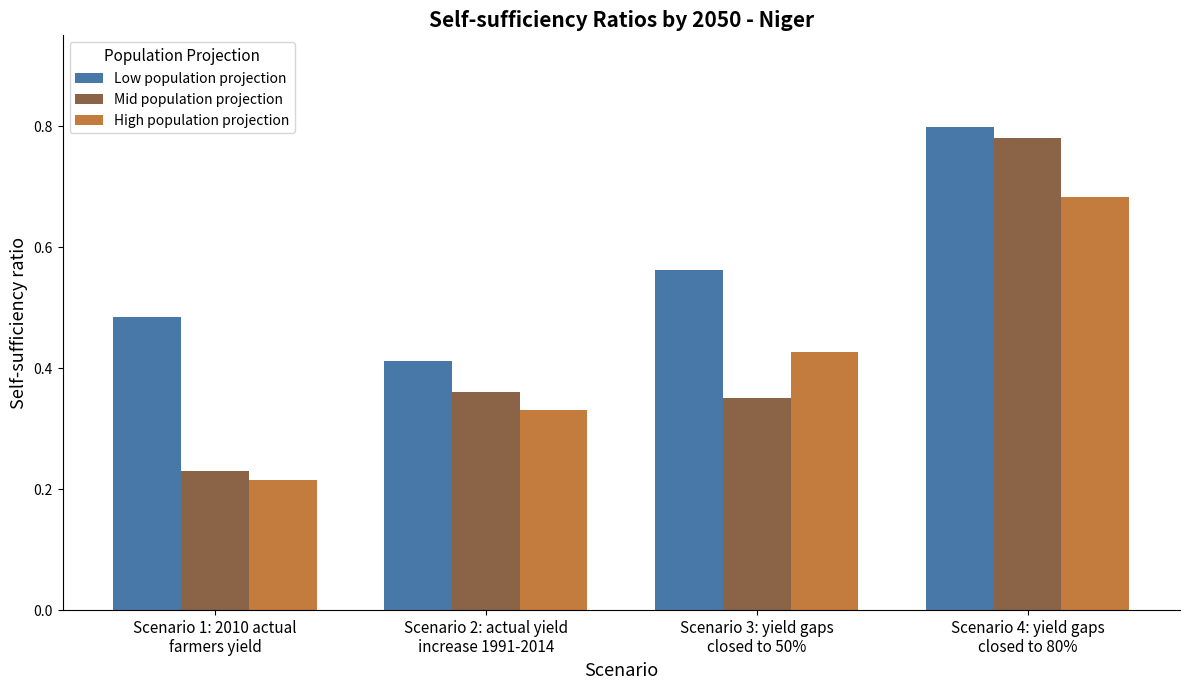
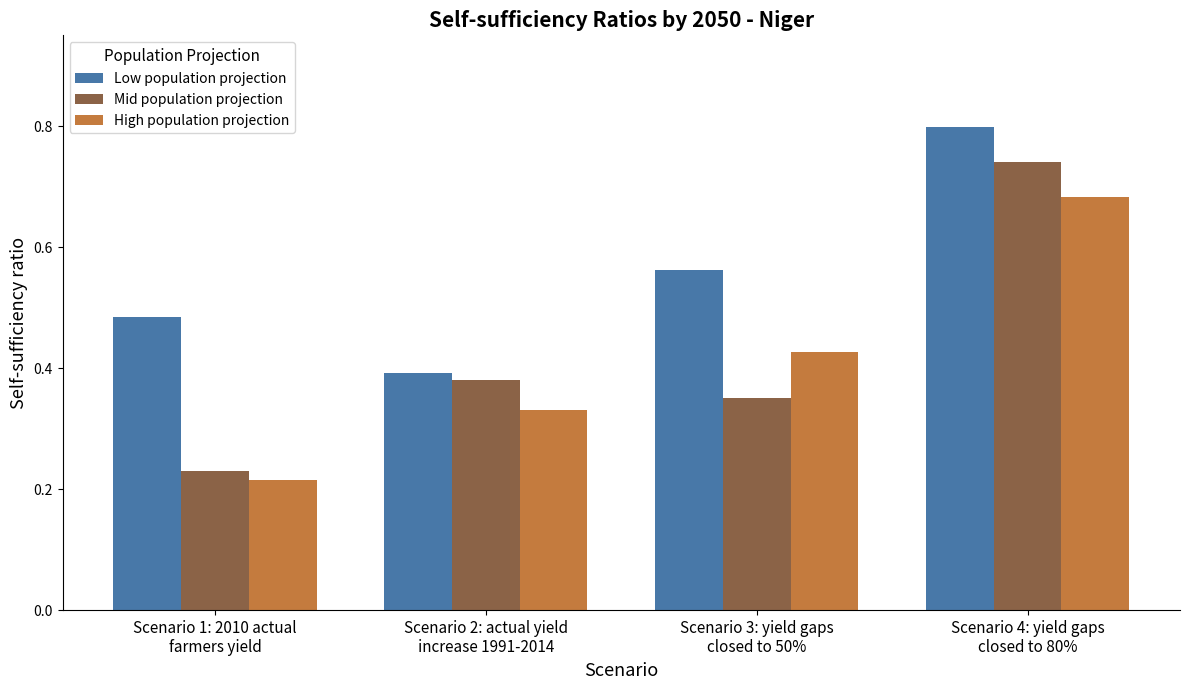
  {
    "Low population projection": {
      "Scenario 1: 2010 actual farmers yield": 0.48,
-     "Scenario 2: actual yield increase 1991-2014": 0.41,
+     "Scenario 2: actual yield increase 1991-2014": 0.39,
      "Scenario 3: yield gaps closed to 50%": 0.56,
      "Scenario 4: yield gaps closed to 80%": 0.80
    },
    "Mid population projection": {
      "Scenario 1: 2010 actual farmers yield": 0.23,
-     "Scenario 2: actual yield increase 1991-2014": 0.36,
+     "Scenario 2: actual yield increase 1991-2014": 0.38,
      "Scenario 3: yield gaps closed to 50%": 0.35,
-     "Scenario 4: yield gaps closed to 80%": 0.78
+     "Scenario 4: yield gaps closed to 80%": 0.74
    },
    "High population projection": {
      "Scenario 1: 2010 actual farmers yield": 0.22,
      "Scenario 2: actual yield increase 1991-2014": 0.33,
      "Scenario 3: yield gaps closed to 50%": 0.43,
      "Scenario 4: yield gaps closed to 80%": 0.68
    }
  }
